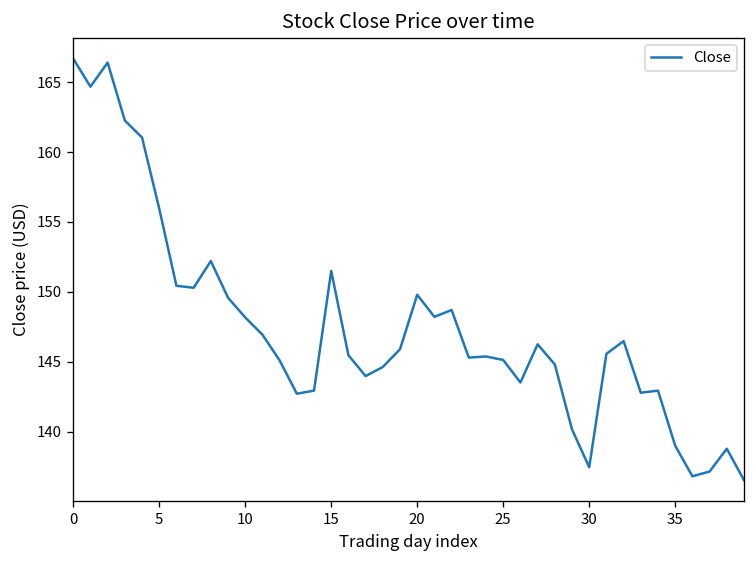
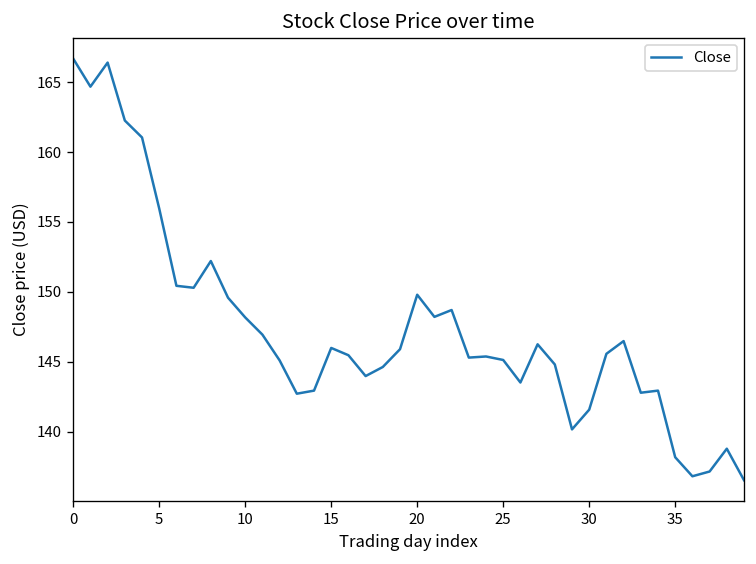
  {
    "0": 166.7,
    "5": 156.0,
    "10": 148.2,
-   "15": 151.5,
+   "15": 146.0,
    "20": 149.8,
    "25": 145.1,
-   "30": 137.5,
-   "35": 139.0
+   "30": 141.6,
+   "35": 138.2
  }
